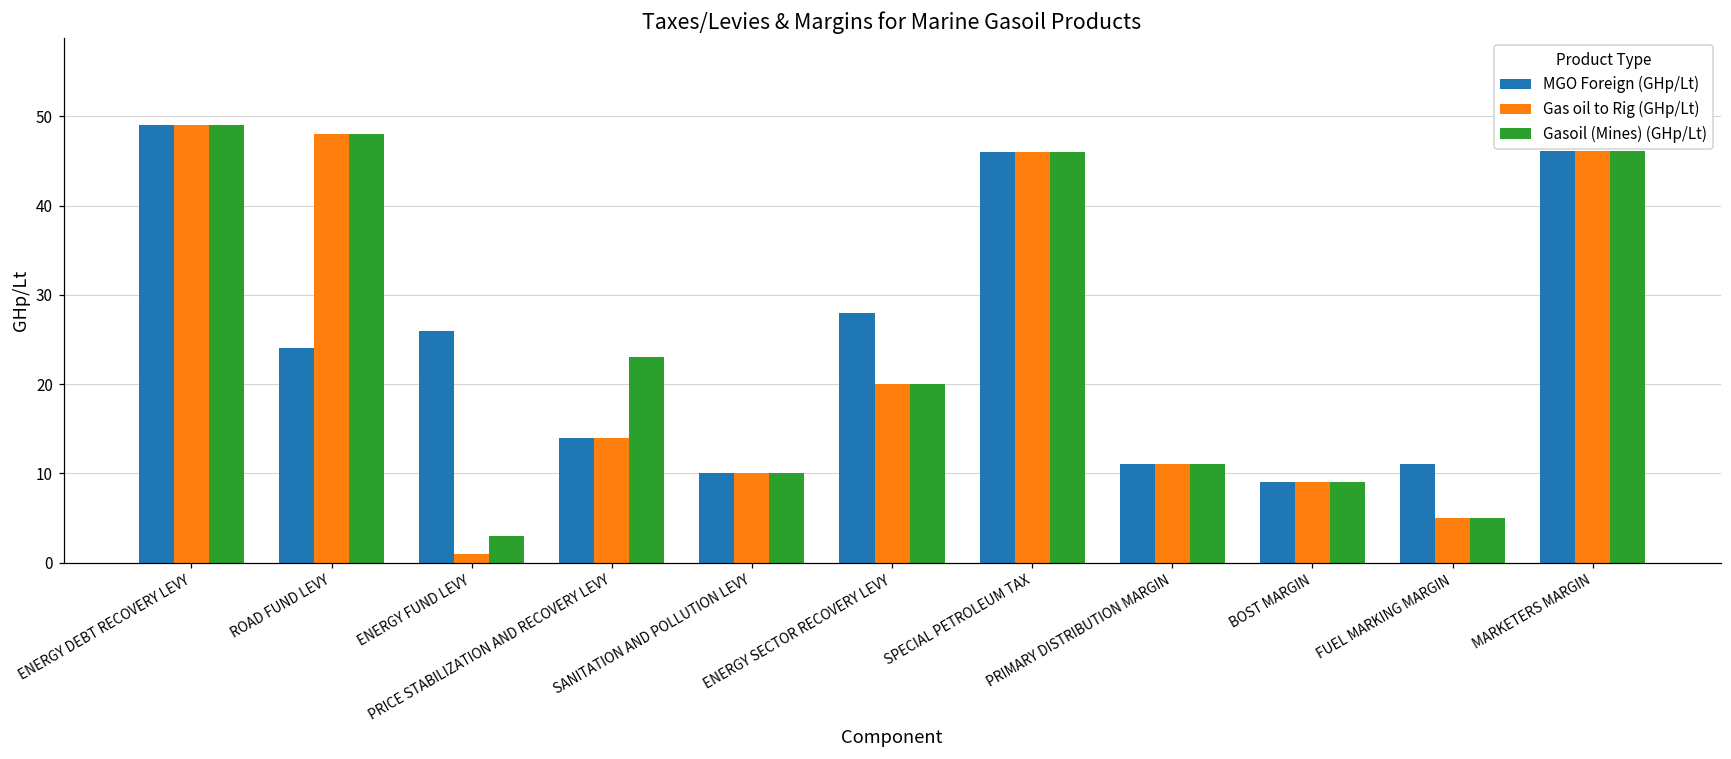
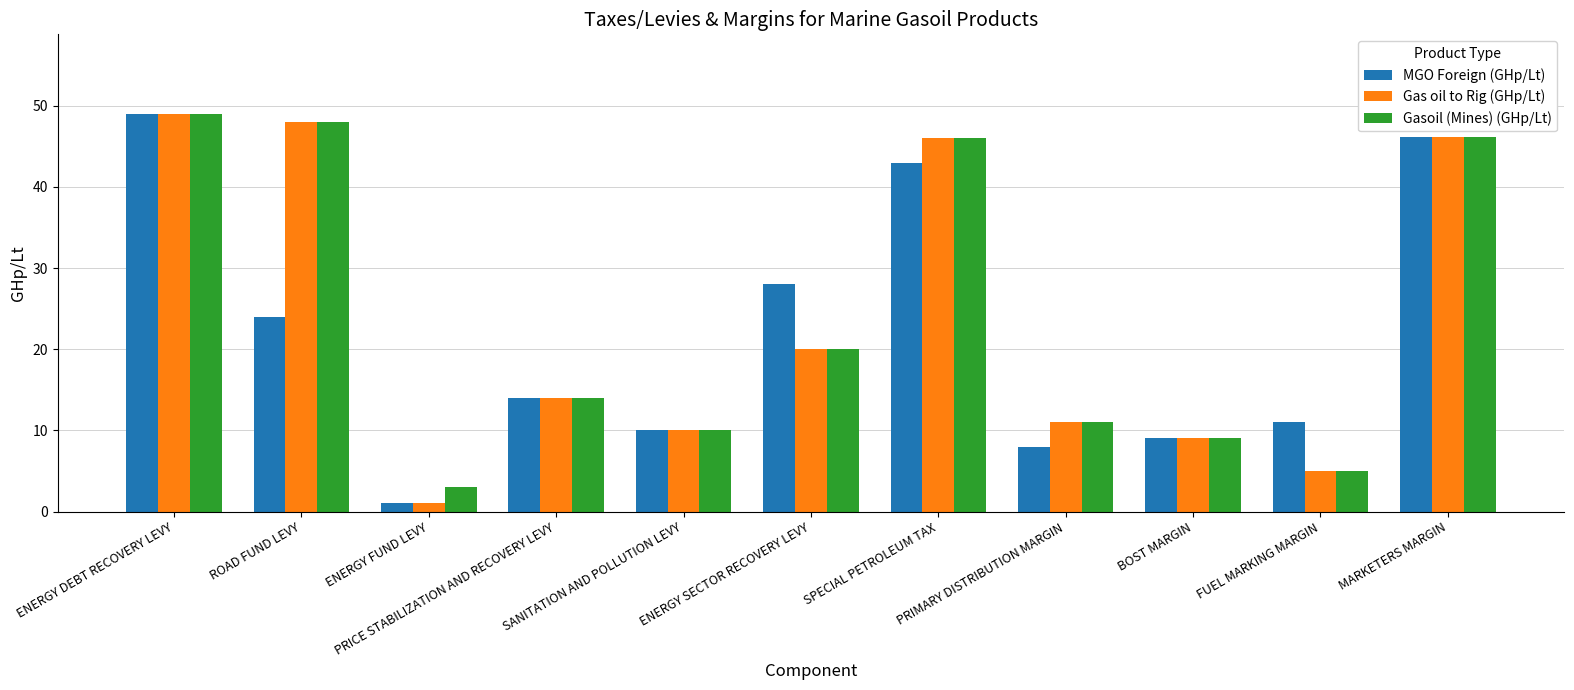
  {
    "MGO Foreign (GHp/Lt)": {
      "ENERGY DEBT RECOVERY LEVY": 49,
      "ROAD FUND LEVY": 24,
-     "ENERGY FUND LEVY": 26,
+     "ENERGY FUND LEVY": 1,
      "PRICE STABILIZATION AND RECOVERY LEVY": 14,
      "SANITATION AND POLLUTION LEVY": 10,
      "ENERGY SECTOR RECOVERY LEVY": 28,
-     "SPECIAL PETROLEUM TAX": 46,
-     "PRIMARY DISTRIBUTION MARGIN": 11,
+     "SPECIAL PETROLEUM TAX": 43,
+     "PRIMARY DISTRIBUTION MARGIN": 8,
      "BOST MARGIN": 9,
      "FUEL MARKING MARGIN": 11,
      "MARKETERS MARGIN": 46
    },
    "Gas oil to Rig (GHp/Lt)": {
      "ENERGY DEBT RECOVERY LEVY": 49,
      "ROAD FUND LEVY": 48,
      "ENERGY FUND LEVY": 1,
      "PRICE STABILIZATION AND RECOVERY LEVY": 14,
      "SANITATION AND POLLUTION LEVY": 10,
      "ENERGY SECTOR RECOVERY LEVY": 20,
      "SPECIAL PETROLEUM TAX": 46,
      "PRIMARY DISTRIBUTION MARGIN": 11,
      "BOST MARGIN": 9,
      "FUEL MARKING MARGIN": 5,
      "MARKETERS MARGIN": 46
    },
    "Gasoil (Mines) (GHp/Lt)": {
      "ENERGY DEBT RECOVERY LEVY": 49,
      "ROAD FUND LEVY": 48,
      "ENERGY FUND LEVY": 3,
-     "PRICE STABILIZATION AND RECOVERY LEVY": 23,
+     "PRICE STABILIZATION AND RECOVERY LEVY": 14,
      "SANITATION AND POLLUTION LEVY": 10,
      "ENERGY SECTOR RECOVERY LEVY": 20,
      "SPECIAL PETROLEUM TAX": 46,
      "PRIMARY DISTRIBUTION MARGIN": 11,
      "BOST MARGIN": 9,
      "FUEL MARKING MARGIN": 5,
      "MARKETERS MARGIN": 46
    }
  }
